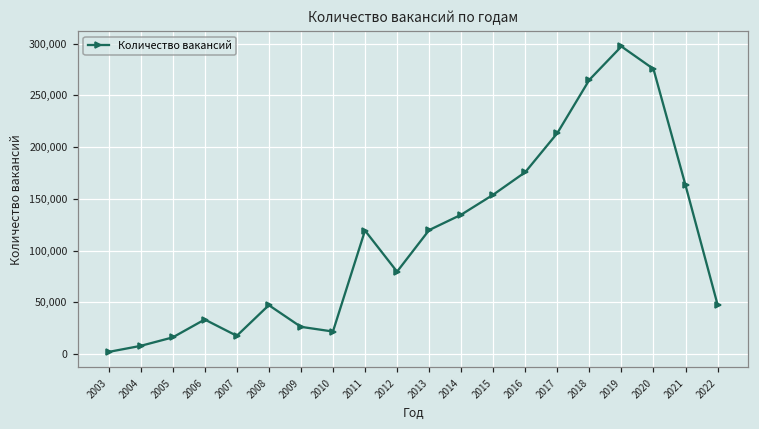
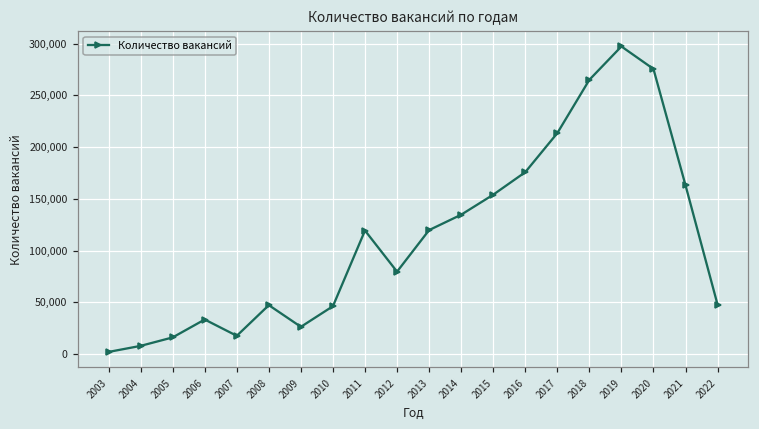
  {
    "2003": "0",
    "2004": "10,000",
    "2005": "20,000",
    "2006": "30,000",
    "2007": "20,000",
    "2008": "50,000",
    "2009": "30,000",
-   "2010": "20,000",
+   "2010": "50,000",
    "2011": "120,000",
    "2012": "80,000",
    "2013": "120,000",
    "2014": "130,000",
    "2015": "150,000",
    "2016": "180,000",
    "2017": "210,000",
    "2018": "270,000",
    "2019": "300,000",
    "2020": "280,000",
    "2021": "160,000",
    "2022": "50,000"
  }
